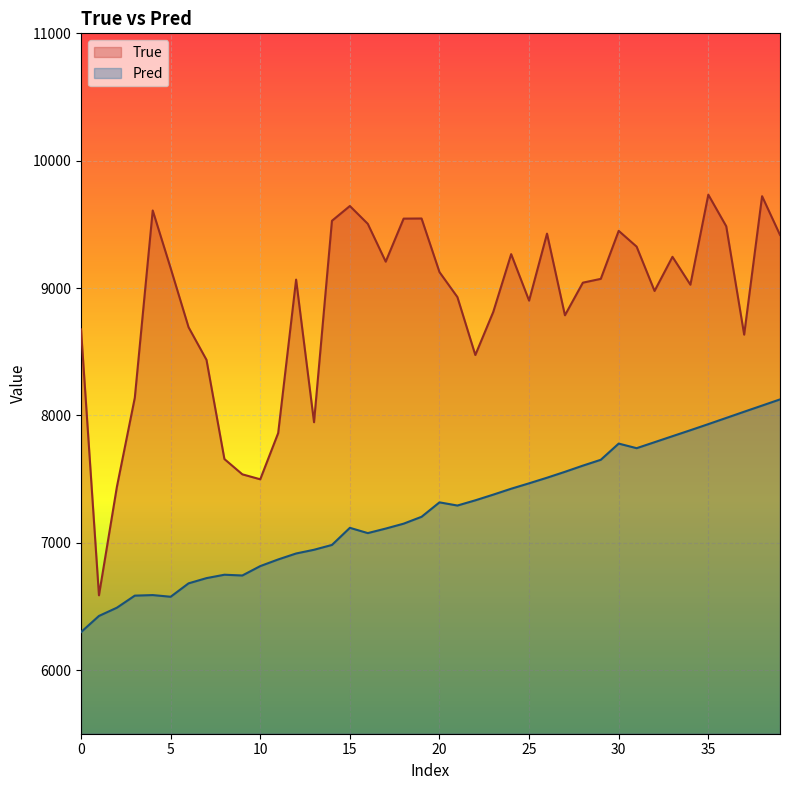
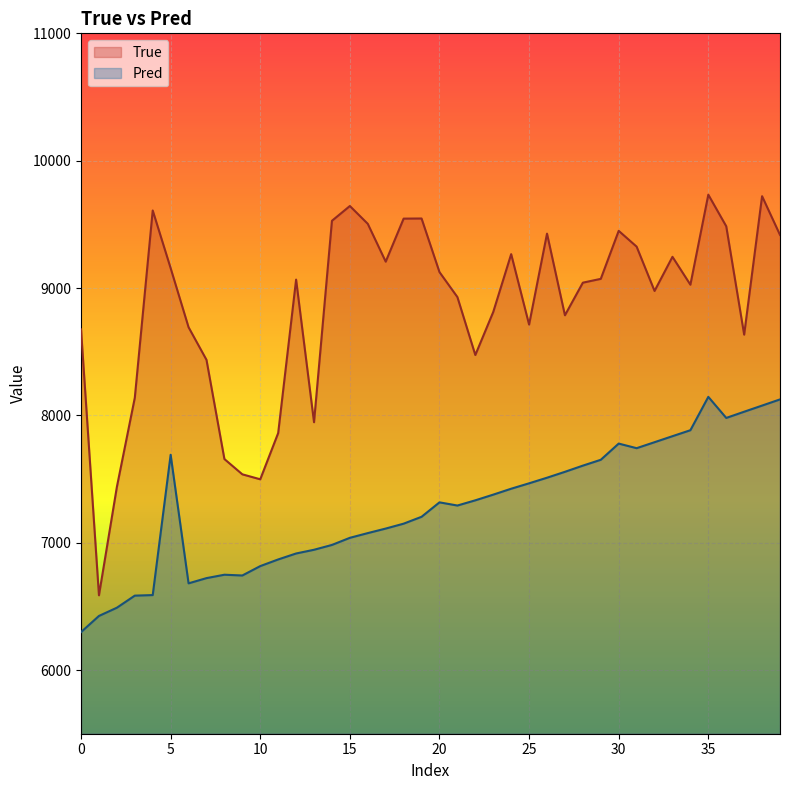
  {
    "True": {
      "0": 8680,
      "5": 9160,
      "10": 7500,
      "15": 9640,
      "20": 9130,
-     "25": 8900,
+     "25": 8710,
      "30": 9450,
      "35": 9730
    },
    "Pred": {
      "0": 6300,
-     "5": 6580,
+     "5": 7690,
      "10": 6820,
-     "15": 7120,
+     "15": 7040,
      "20": 7320,
      "25": 7470,
      "30": 7780,
-     "35": 7930
+     "35": 8150
    }
  }
